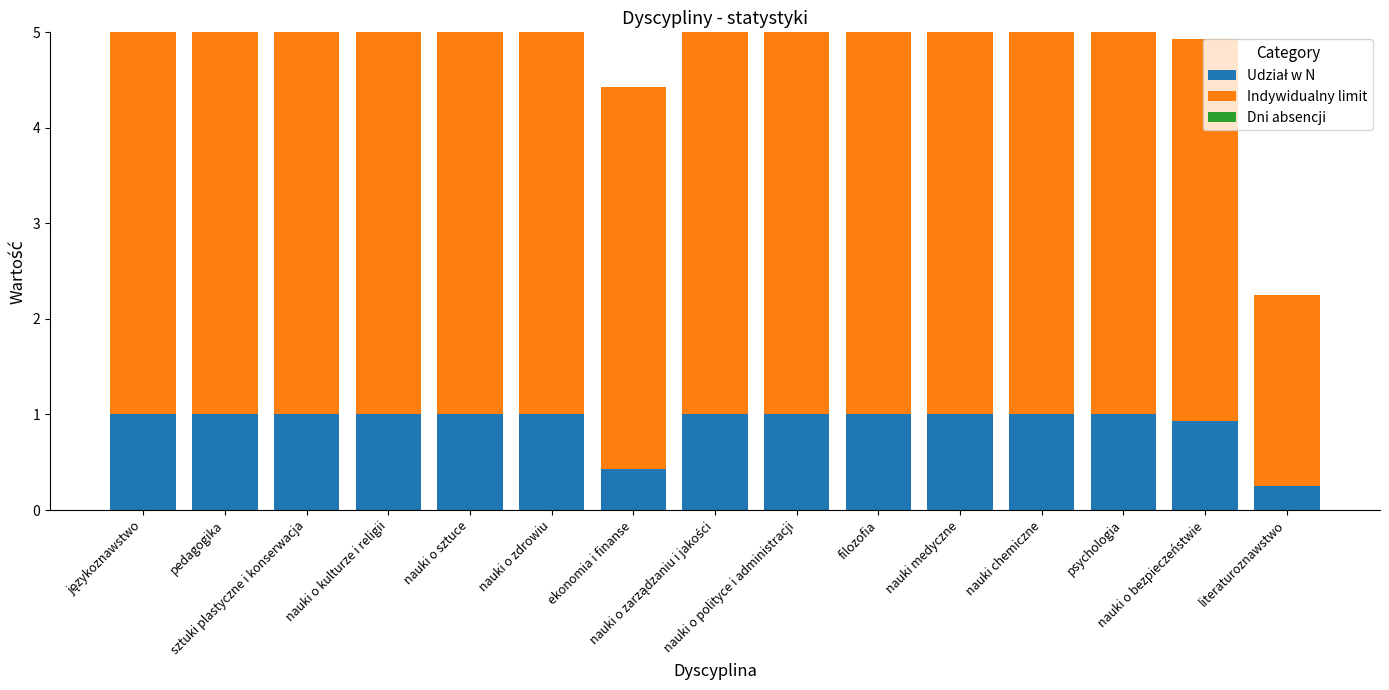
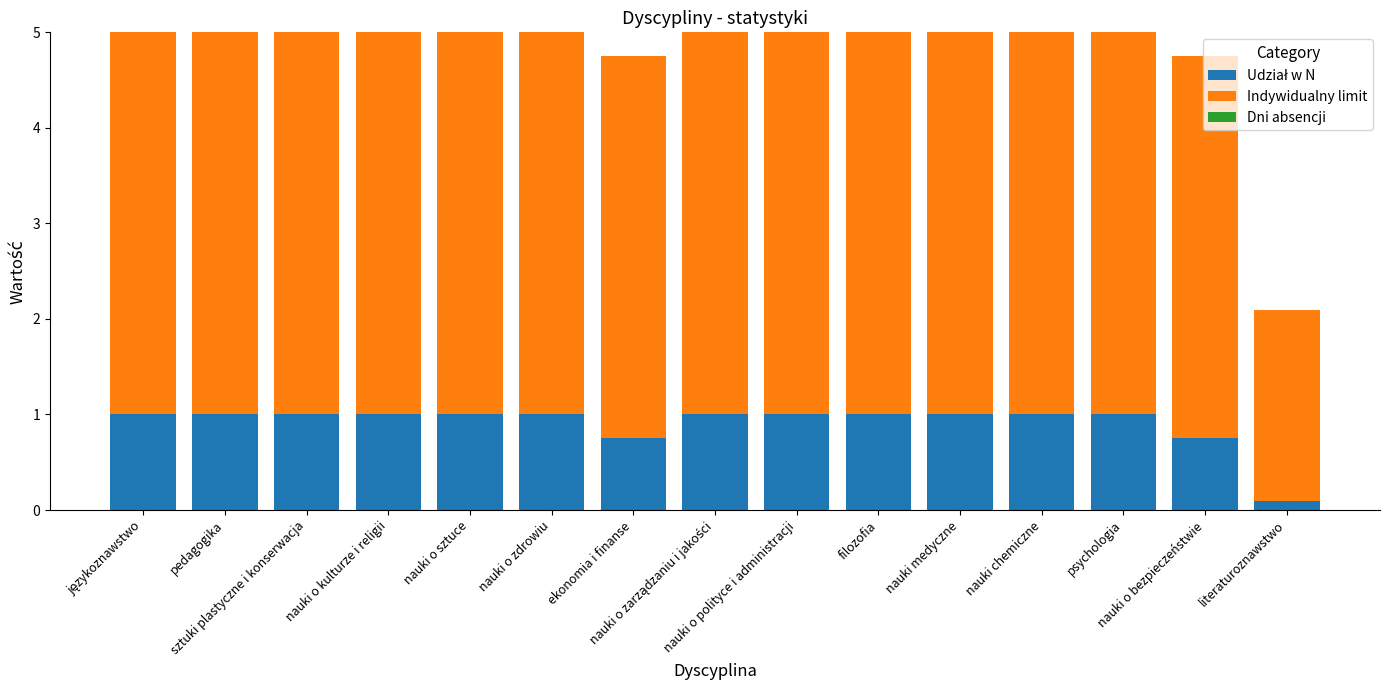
  {
    "Udział w N": {
      "językoznawstwo": 1.0,
      "pedagogika": 1.0,
      "sztuki plastyczne i konserwacja": 1.0,
      "nauki o kulturze i religii": 1.0,
      "nauki o sztuce": 1.0,
      "nauki o zdrowiu": 1.0,
-     "ekonomia i finanse": 0.4,
+     "ekonomia i finanse": 0.8,
      "nauki o zarządzaniu i jakości": 1.0,
      "nauki o polityce i administracji": 1.0,
      "filozofia": 1.0,
      "nauki medyczne": 1.0,
      "nauki chemiczne": 1.0,
      "psychologia": 1.0,
-     "nauki o bezpieczeństwie": 0.9,
-     "literaturoznawstwo": 0.3
+     "nauki o bezpieczeństwie": 0.8,
+     "literaturoznawstwo": 0.1
    }
  }
